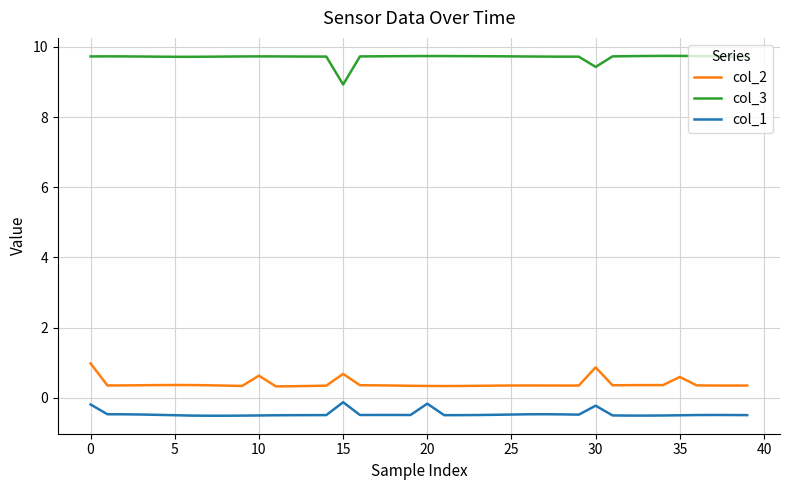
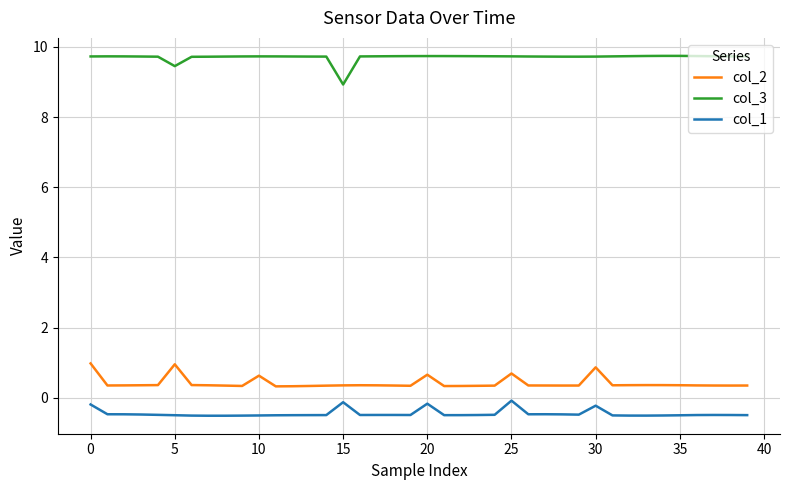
  {
    "col_2": {
      "0": 1.0,
-     "5": 0.4,
+     "5": 1.0,
      "10": 0.6,
-     "15": 0.7,
-     "20": 0.3,
-     "25": 0.3,
+     "15": 0.4,
+     "20": 0.7,
+     "25": 0.7,
      "30": 0.9,
-     "35": 0.6
+     "35": 0.4
    },
    "col_3": {
      "0": 9.7,
-     "5": 9.7,
+     "5": 9.5,
      "10": 9.7,
      "15": 8.9,
      "20": 9.7,
      "25": 9.7,
-     "30": 9.4,
+     "30": 9.7,
      "35": 9.7
    },
    "col_1": {
      "0": -0.2,
      "5": -0.5,
      "10": -0.5,
      "15": -0.1,
      "20": -0.2,
-     "25": -0.5,
+     "25": -0.1,
      "30": -0.2,
      "35": -0.5
    }
  }
